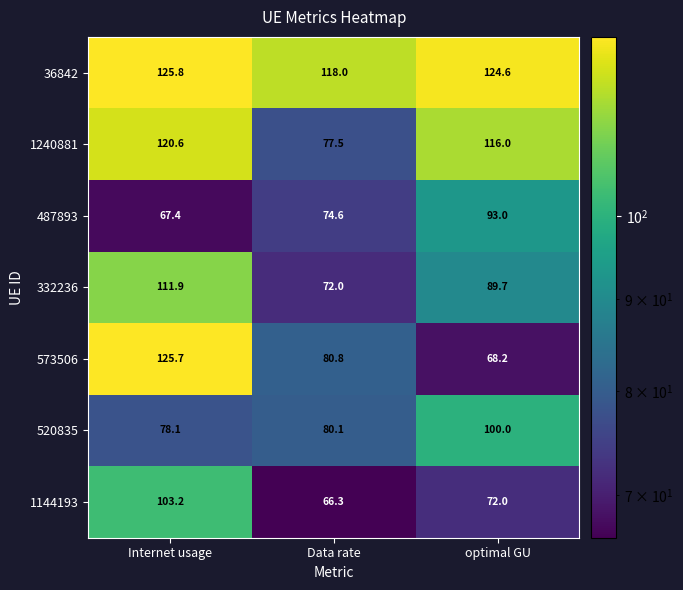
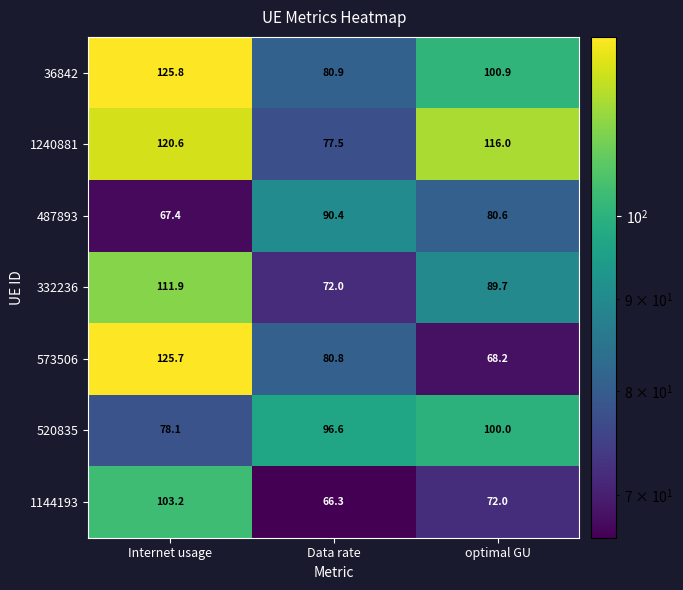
  {
    "36842": {
      "Internet usage": 125.8,
-     "Data rate": 118.0,
-     "optimal GU": 124.6
+     "Data rate": 80.9,
+     "optimal GU": 100.9
    },
    "1240881": {
      "Internet usage": 120.6,
      "Data rate": 77.5,
      "optimal GU": 116.0
    },
    "487893": {
      "Internet usage": 67.4,
-     "Data rate": 74.6,
-     "optimal GU": 93.0
+     "Data rate": 90.4,
+     "optimal GU": 80.6
    },
    "332236": {
      "Internet usage": 111.9,
      "Data rate": 72.0,
      "optimal GU": 89.7
    },
    "573506": {
      "Internet usage": 125.7,
      "Data rate": 80.8,
      "optimal GU": 68.2
    },
    "520835": {
      "Internet usage": 78.1,
-     "Data rate": 80.1,
+     "Data rate": 96.6,
      "optimal GU": 100.0
    },
    "1144193": {
      "Internet usage": 103.2,
      "Data rate": 66.3,
      "optimal GU": 72.0
    }
  }
